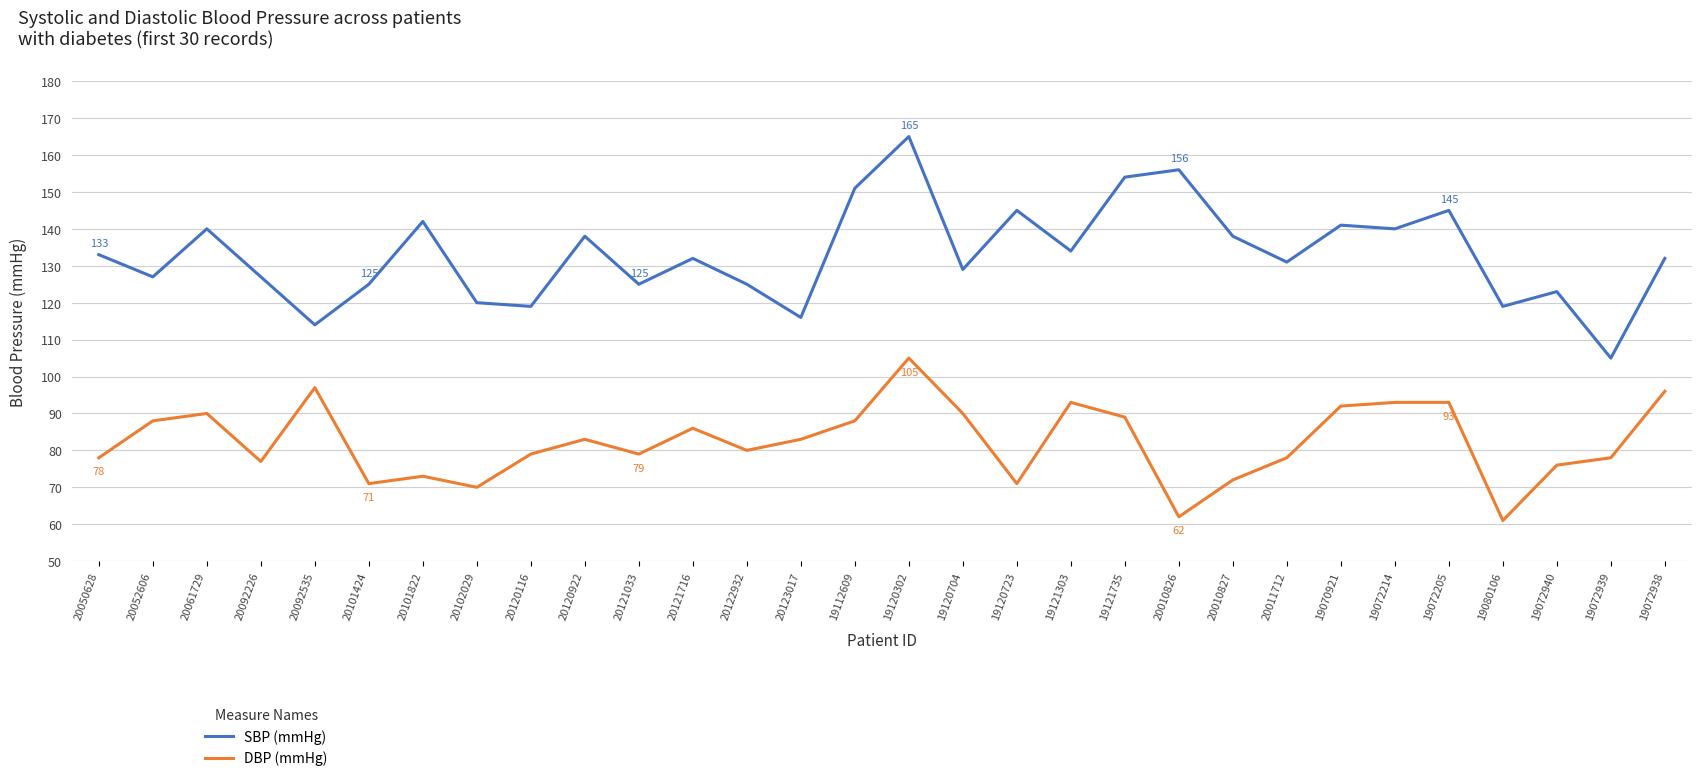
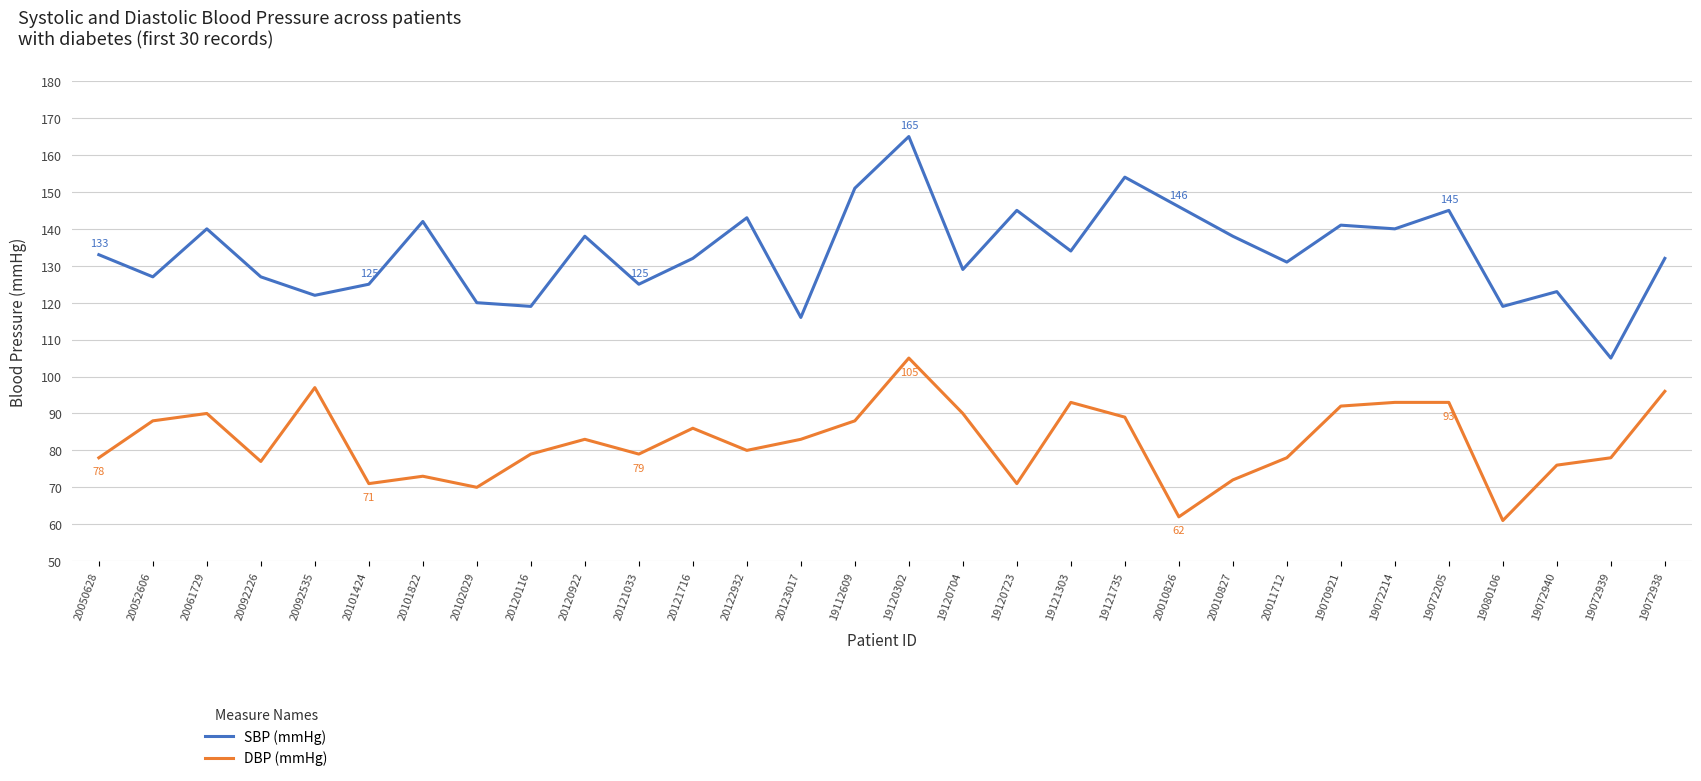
  {
    "SBP (mmHg)": {
      "20050628": 133,
-     "20092535": 114,
+     "20092535": 122,
      "20101424": 125,
      "20121033": 125,
-     "20122932": 125,
+     "20122932": 143,
      "19120302": 165,
-     "20010826": 156,
+     "20010826": 146,
      "19072205": 145
    },
    "DBP (mmHg)": {
      "20050628": 78,
      "20101424": 71,
      "20121033": 79,
      "19120302": 105,
      "20010826": 62,
      "19072205": 93
    }
  }
